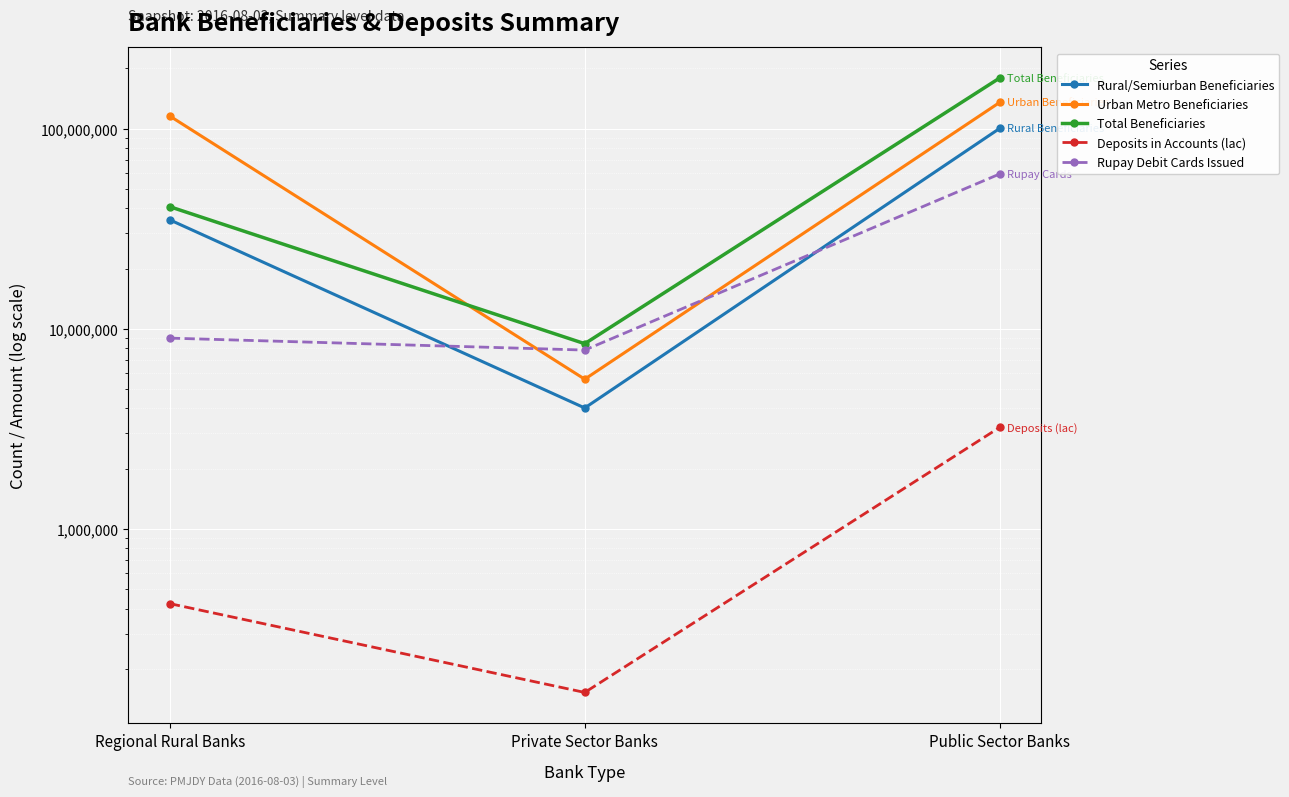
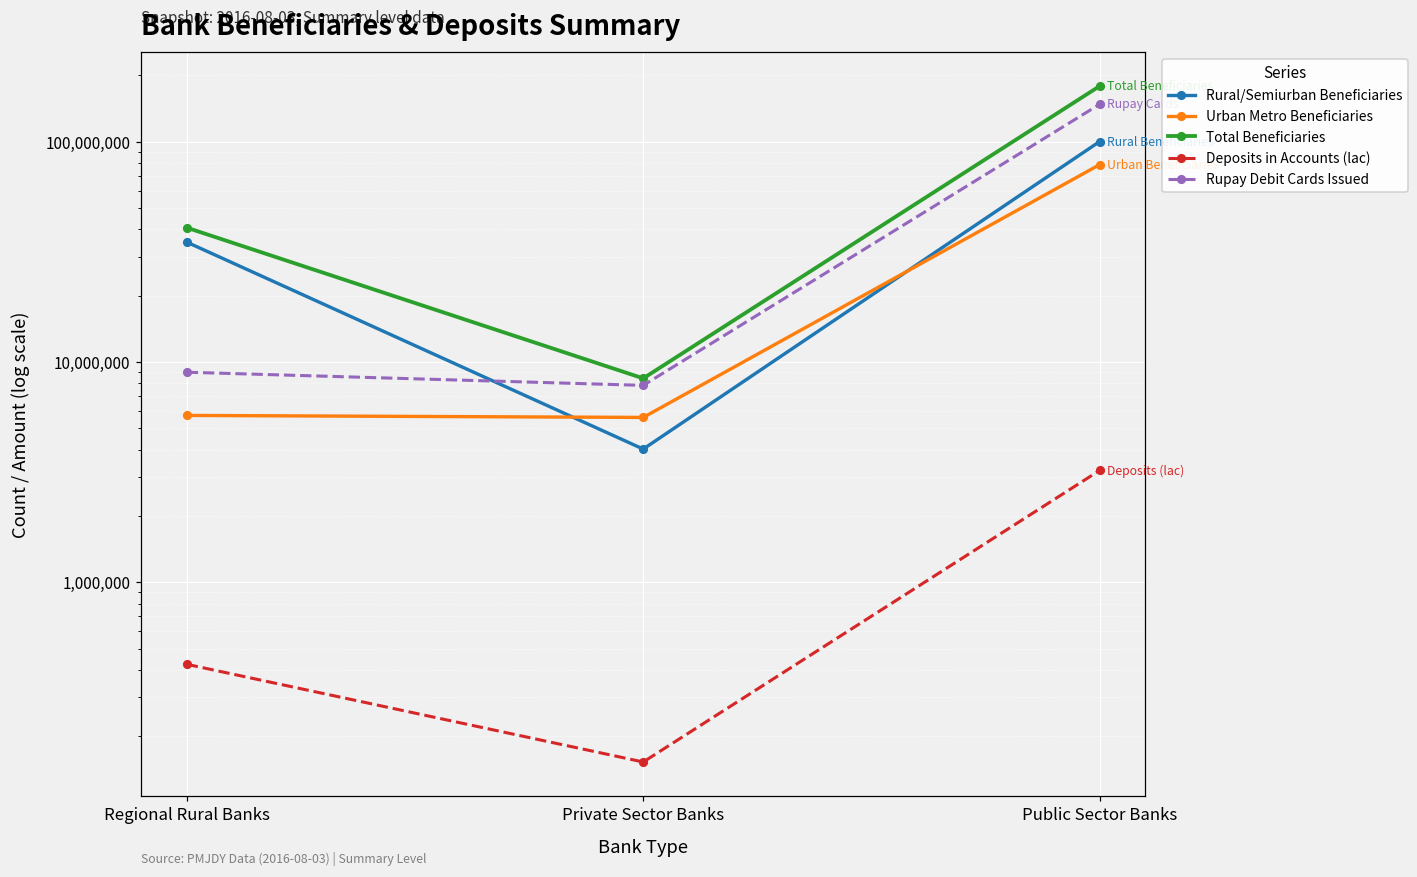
  {
    "Rural/Semiurban Beneficiaries": {
      "Regional Rural Banks": "35,000,000",
      "Private Sector Banks": "4,000,000",
      "Public Sector Banks": "100,000,000"
    },
    "Urban Metro Beneficiaries": {
-     "Regional Rural Banks": "120,000,000",
+     "Regional Rural Banks": "5,700,000",
      "Private Sector Banks": "5,600,000",
-     "Public Sector Banks": "140,000,000"
+     "Public Sector Banks": "79,000,000"
    },
    "Total Beneficiaries": {
      "Regional Rural Banks": "41,000,000",
      "Private Sector Banks": "8,400,000",
      "Public Sector Banks": "180,000,000"
    },
    "Deposits in Accounts (lac)": {
      "Regional Rural Banks": "420,000",
      "Private Sector Banks": "150,000",
      "Public Sector Banks": "3,200,000"
    },
    "Rupay Debit Cards Issued": {
      "Regional Rural Banks": "9,000,000",
      "Private Sector Banks": "7,800,000",
-     "Public Sector Banks": "59,000,000"
+     "Public Sector Banks": "150,000,000"
    }
  }
